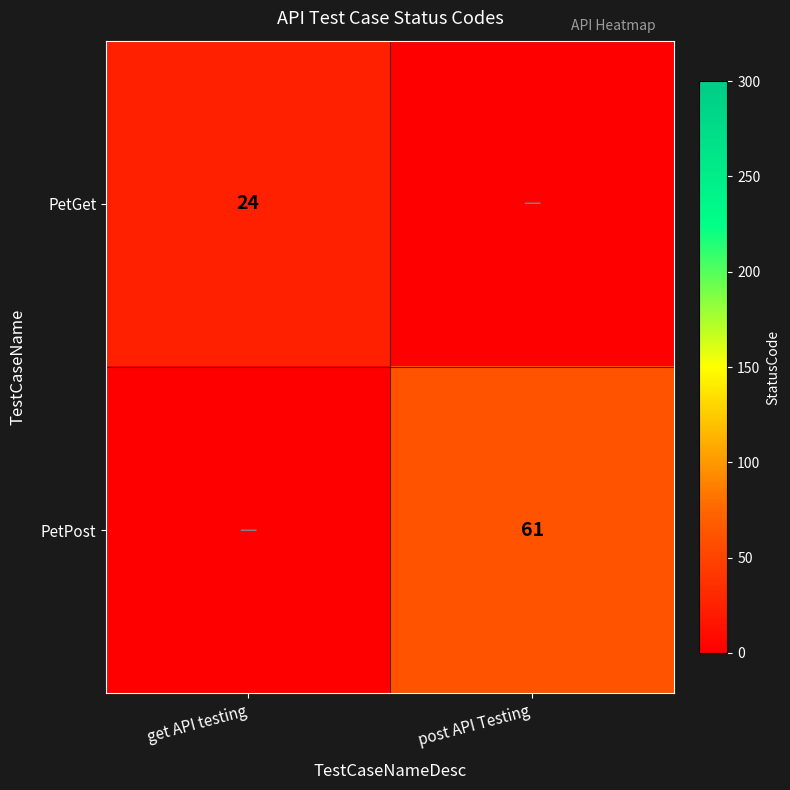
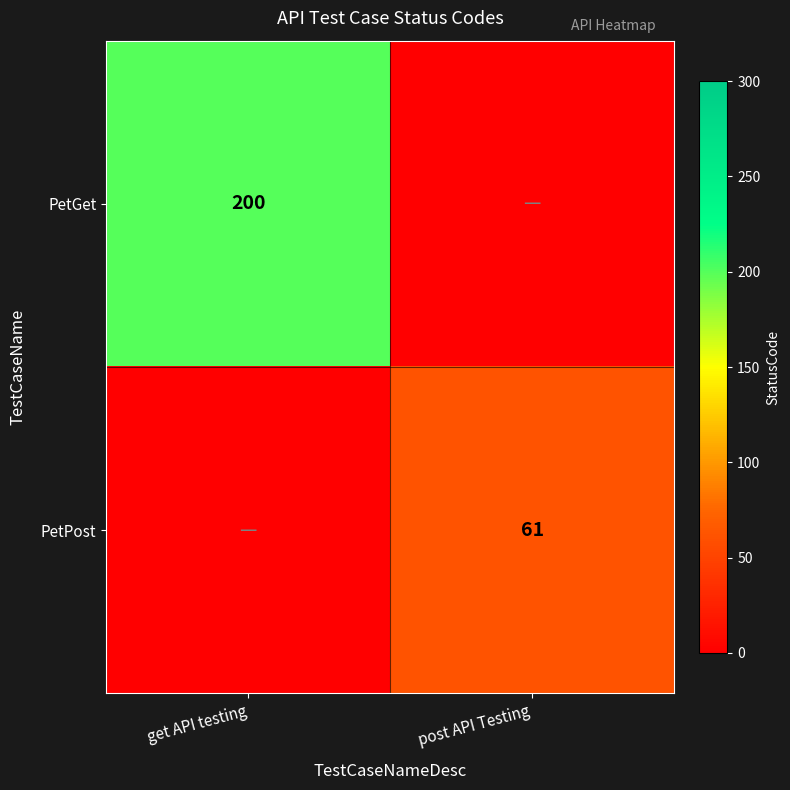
  {
    "PetGet": {
-     "get API testing": 24
+     "get API testing": 200
    },
    "PetPost": {
      "post API Testing": 61
    }
  }
